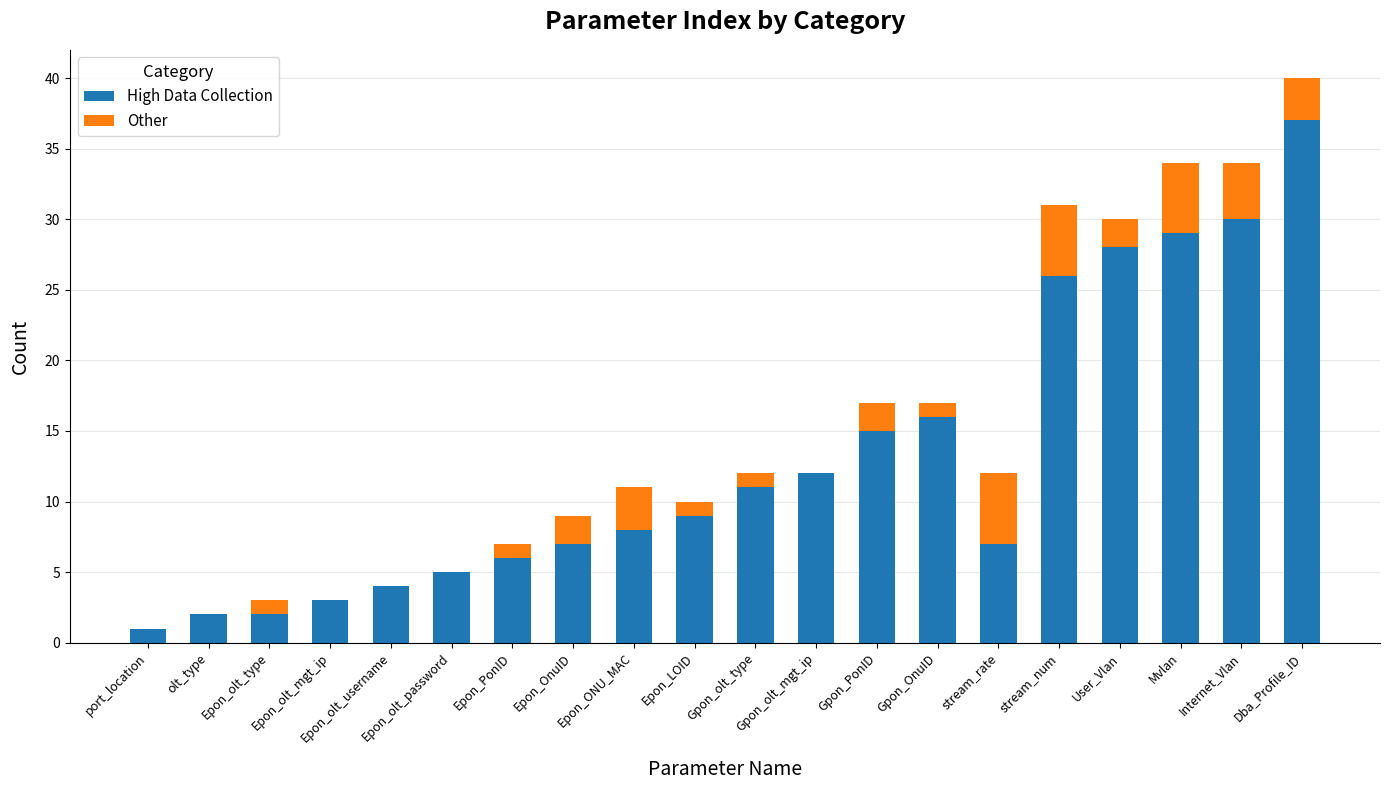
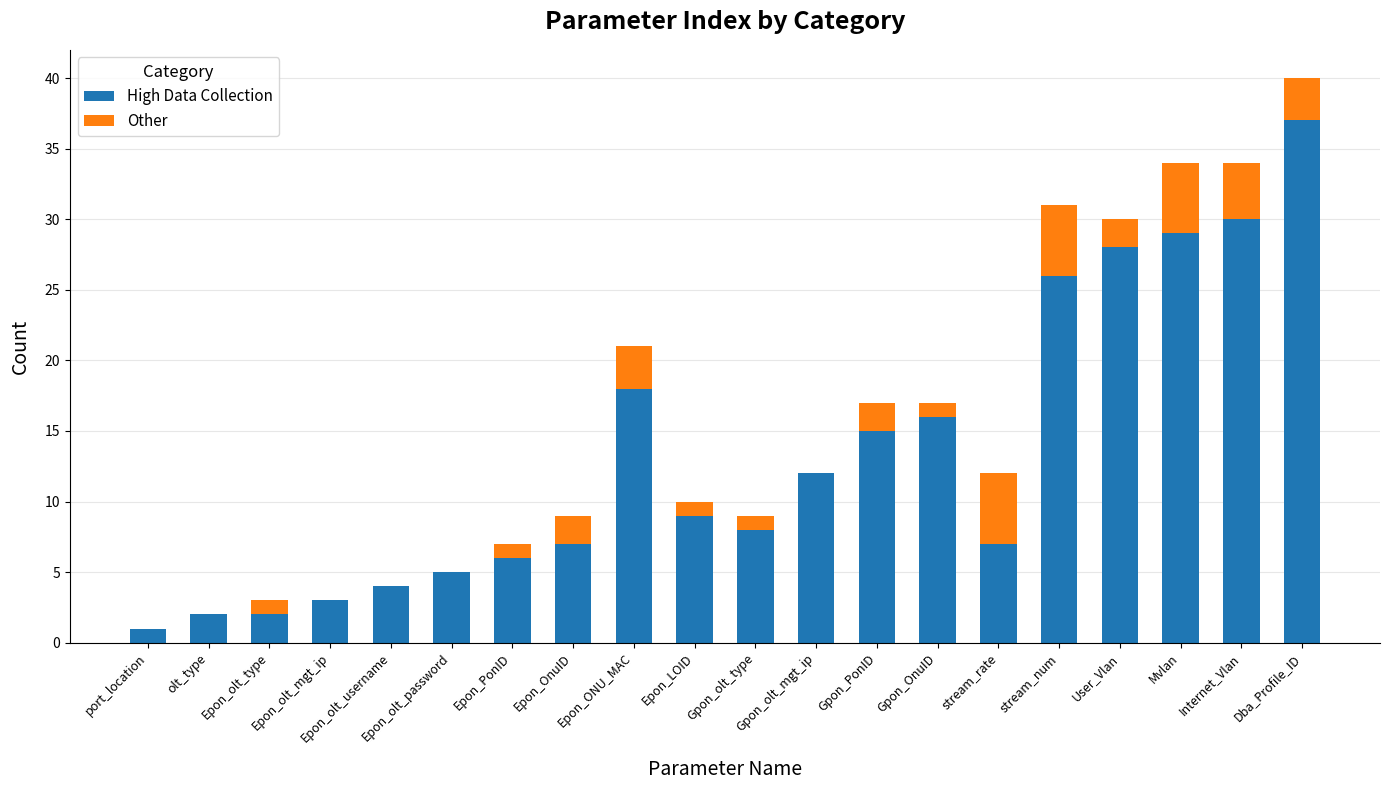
  {
    "High Data Collection": {
      "port_location": 1,
      "olt_type": 2,
      "Epon_olt_type": 2,
      "Epon_olt_mgt_ip": 3,
      "Epon_olt_username": 4,
      "Epon_olt_password": 5,
      "Epon_PonID": 6,
      "Epon_OnuID": 7,
-     "Epon_ONU_MAC": 8,
+     "Epon_ONU_MAC": 18,
      "Epon_LOID": 9,
-     "Gpon_olt_type": 11,
+     "Gpon_olt_type": 8,
      "Gpon_olt_mgt_ip": 12,
      "Gpon_PonID": 15,
      "Gpon_OnuID": 16,
      "stream_rate": 7,
      "stream_num": 26,
      "User_Vlan": 28,
      "Mvlan": 29,
      "Internet_Vlan": 30,
      "Dba_Profile_ID": 37
    },
    "Other": {
      "port_location": 0,
      "olt_type": 0,
      "Epon_olt_type": 1,
      "Epon_olt_mgt_ip": 0,
      "Epon_olt_username": 0,
      "Epon_olt_password": 0,
      "Epon_PonID": 1,
      "Epon_OnuID": 2,
      "Epon_ONU_MAC": 3,
      "Epon_LOID": 1,
      "Gpon_olt_type": 1,
      "Gpon_olt_mgt_ip": 0,
      "Gpon_PonID": 2,
      "Gpon_OnuID": 1,
      "stream_rate": 5,
      "stream_num": 5,
      "User_Vlan": 2,
      "Mvlan": 5,
      "Internet_Vlan": 4,
      "Dba_Profile_ID": 3
    }
  }
